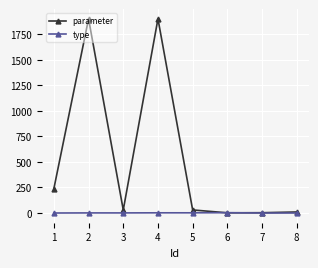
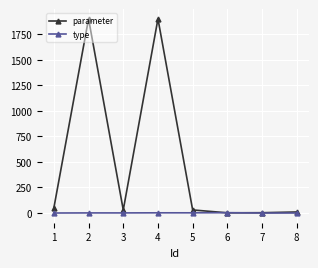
  {
    "parameter": {
-     "1": 240,
+     "1": 50,
      "3": 30,
      "4": 1900,
      "5": 30
    },
    "type": {
      "1": 0,
      "2": 0,
      "3": 0,
      "4": 0,
      "5": 0
    }
  }
